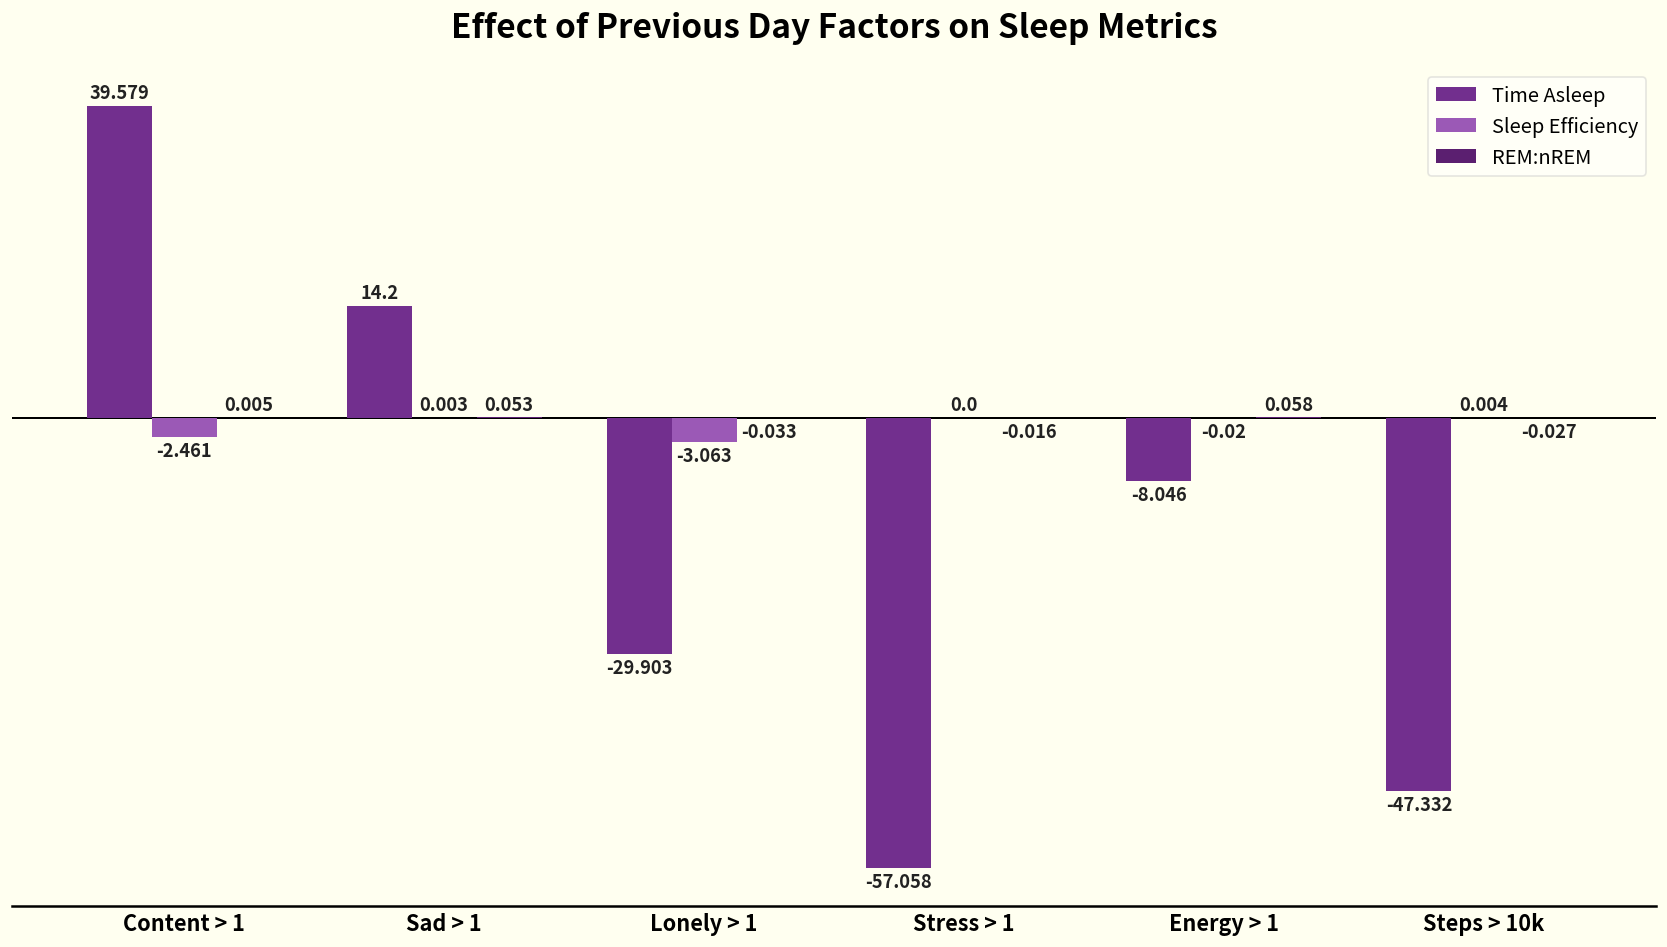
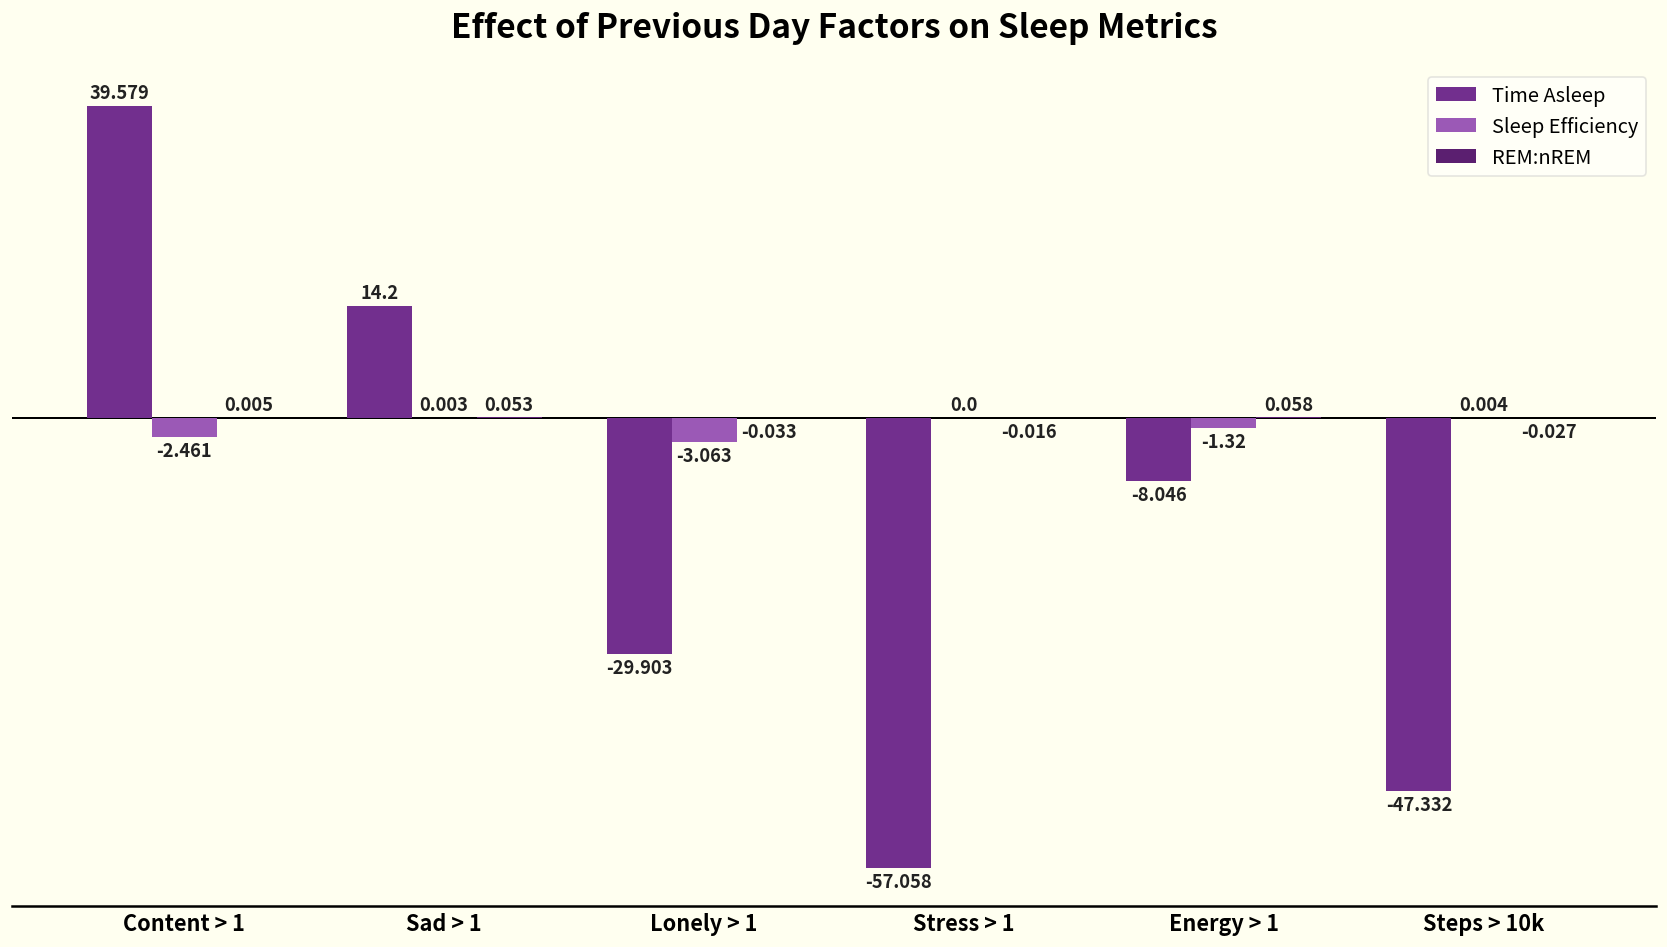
  {
    "Sleep Efficiency": {
      "Content > 1": -2.461,
      "Sad > 1": 0.003,
      "Lonely > 1": -3.063,
      "Stress > 1": 0.0,
-     "Energy > 1": -0.02,
+     "Energy > 1": -1.32,
      "Steps > 10k": 0.004
    }
  }
